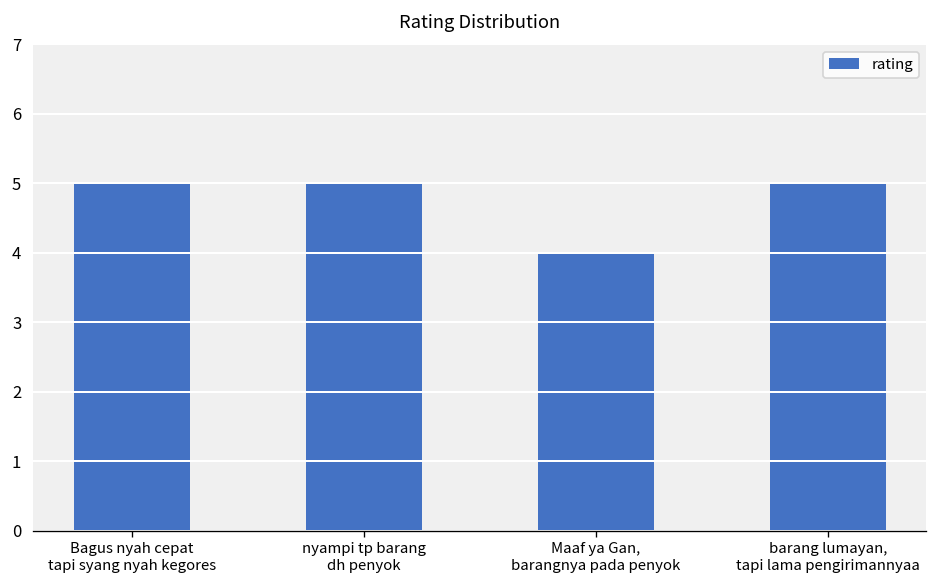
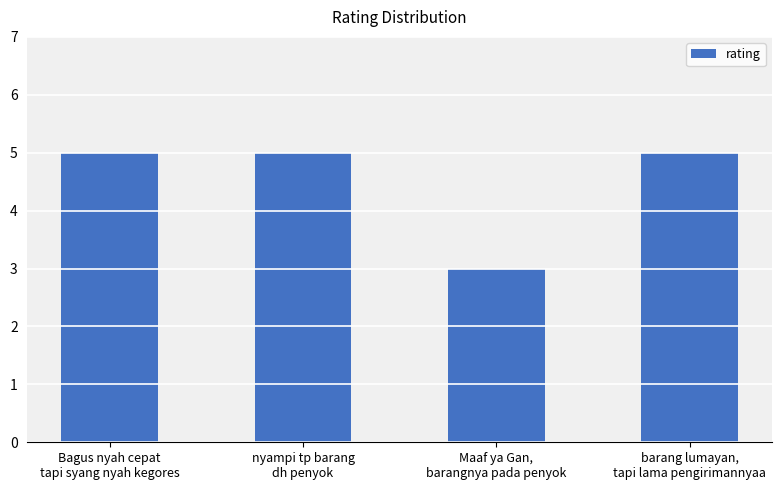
  {
    "Bagus nyah cepat tapi syang nyah kegores": 5,
    "nyampi tp barang dh penyok": 5,
-   "Maaf ya Gan, barangnya pada penyok": 4,
+   "Maaf ya Gan, barangnya pada penyok": 3,
    "barang lumayan, tapi lama pengirimannyaa": 5
  }
